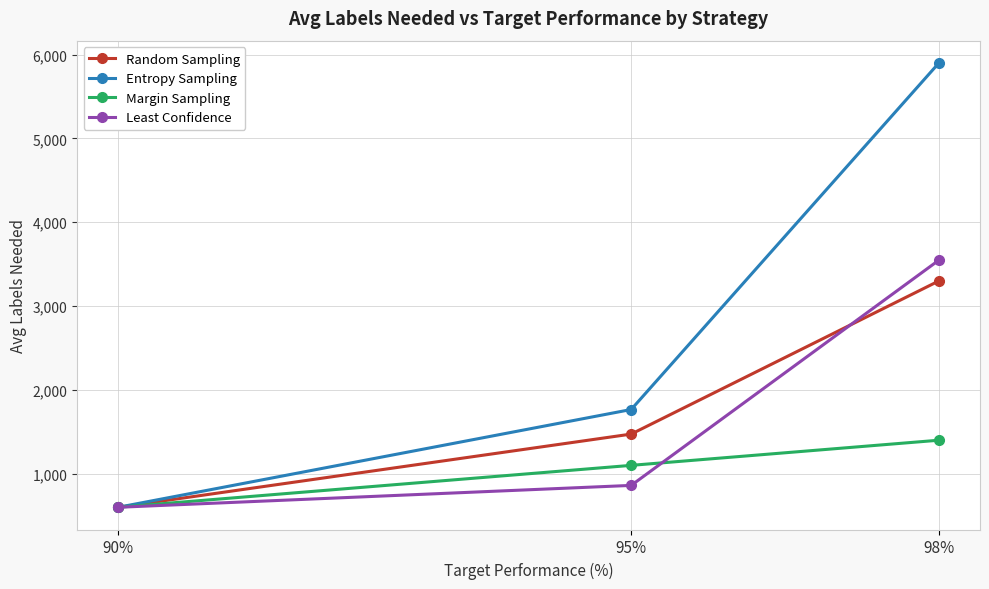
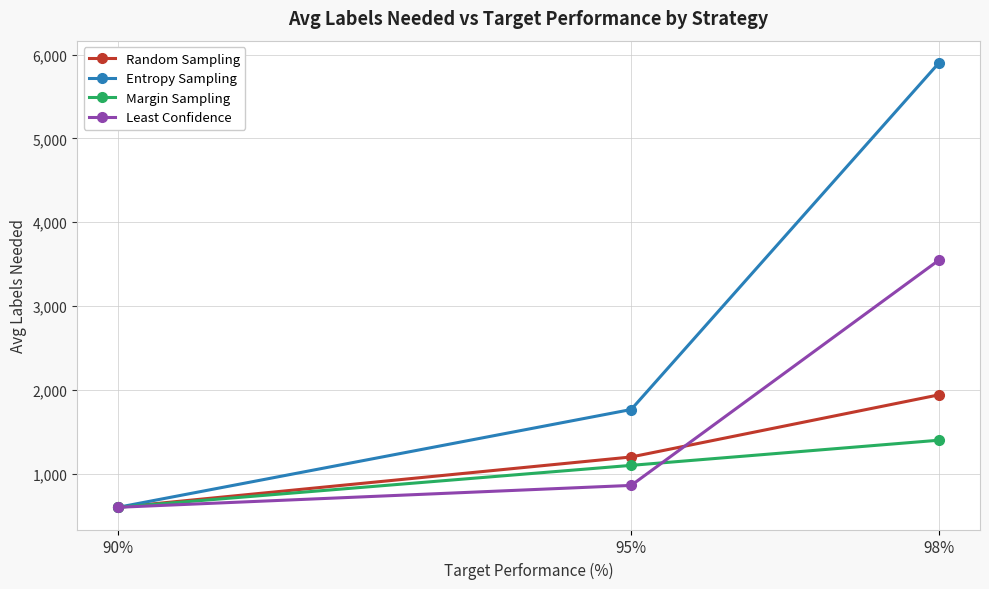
  {
    "Random Sampling": {
-     "95%": "1,500",
-     "98%": "3,300"
+     "95%": "1,200",
+     "98%": "1,900"
    },
    "Entropy Sampling": {
      "95%": "1,800",
      "98%": "5,900"
    },
    "Margin Sampling": {
      "95%": "1,100",
      "98%": "1,400"
    },
    "Least Confidence": {
      "95%": "900",
      "98%": "3,500"
    }
  }
